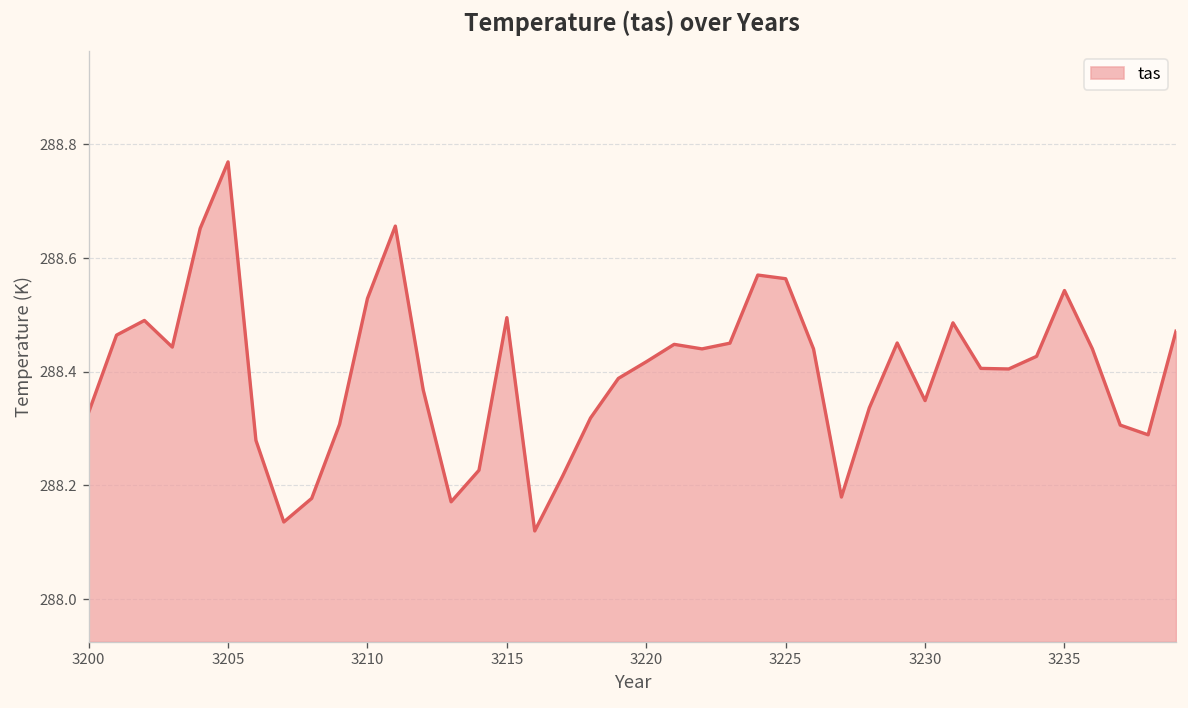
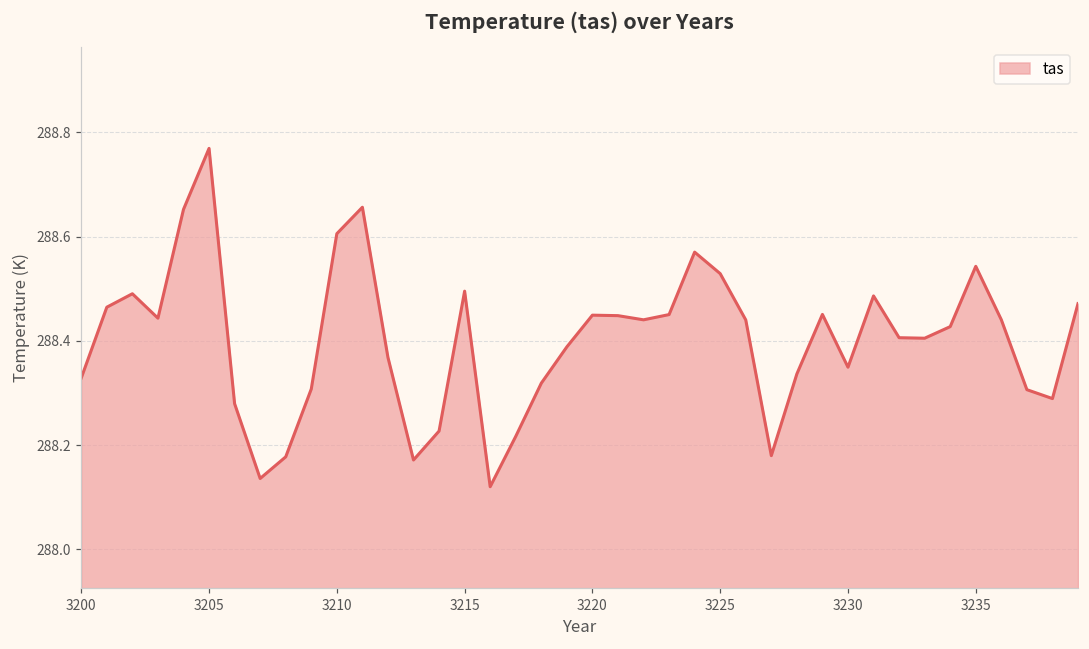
  {
    "3200": 288.33,
    "3205": 288.77,
-   "3210": 288.53,
+   "3210": 288.61,
    "3215": 288.50,
-   "3220": 288.42,
-   "3225": 288.56,
+   "3220": 288.45,
+   "3225": 288.53,
    "3230": 288.35,
    "3235": 288.54
  }
